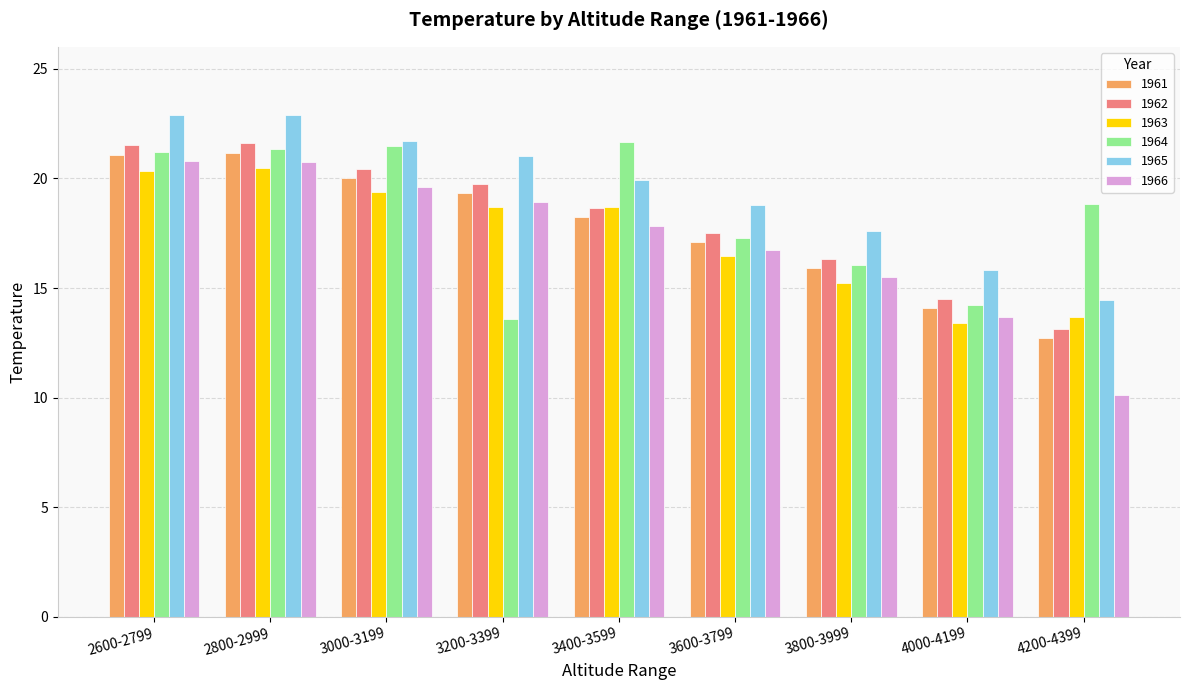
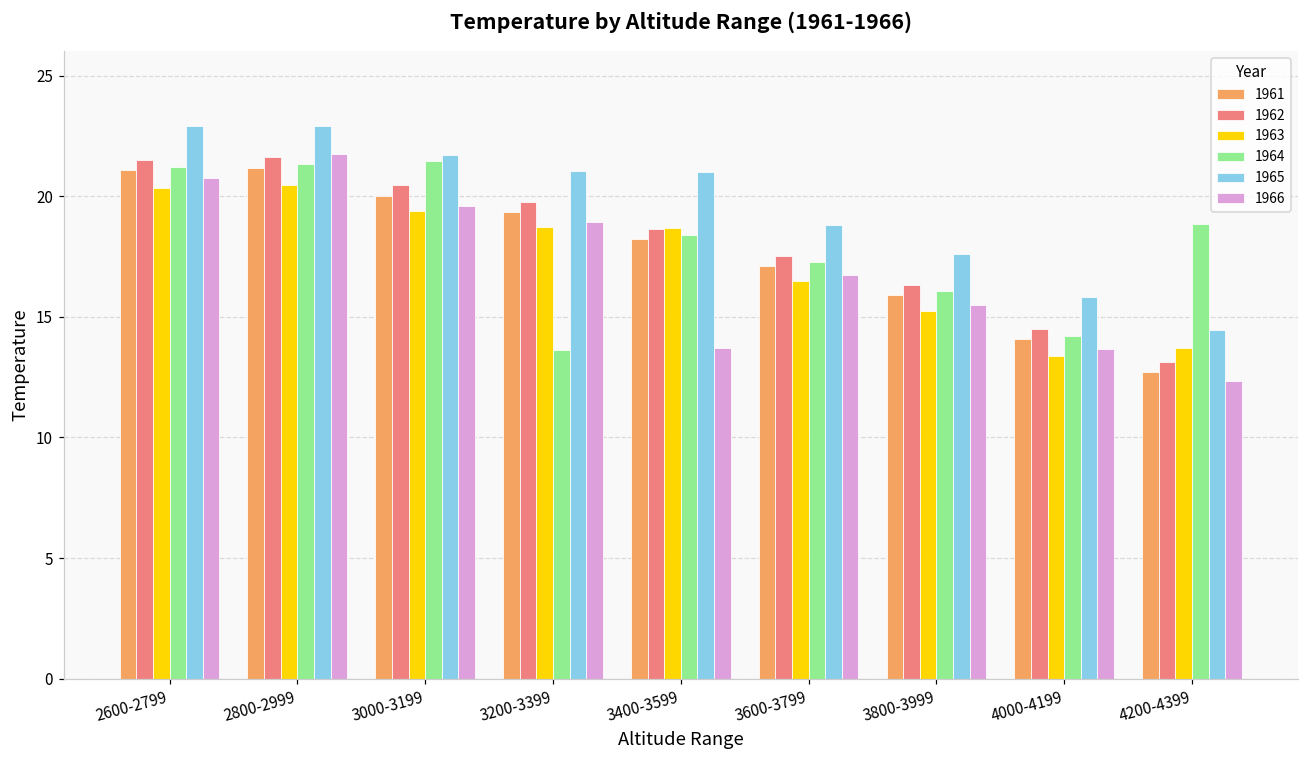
  {
    "1963": {
      "2600-2799": 20.3,
      "2800-2999": 20.5,
      "3000-3199": 19.4,
      "3200-3399": 18.7,
      "3400-3599": 18.7,
      "3600-3799": 16.5,
      "3800-3999": 15.2,
      "4000-4199": 13.4,
      "4200-4399": 13.7
    },
    "1964": {
      "2600-2799": 21.2,
      "2800-2999": 21.3,
      "3000-3199": 21.5,
      "3200-3399": 13.6,
-     "3400-3599": 21.6,
+     "3400-3599": 18.4,
      "3600-3799": 17.3,
      "3800-3999": 16.1,
      "4000-4199": 14.2,
      "4200-4399": 18.8
    },
    "1965": {
      "2600-2799": 22.9,
      "2800-2999": 22.9,
      "3000-3199": 21.7,
      "3200-3399": 21.0,
-     "3400-3599": 19.9,
+     "3400-3599": 21.0,
      "3600-3799": 18.8,
      "3800-3999": 17.6,
      "4000-4199": 15.8,
      "4200-4399": 14.5
    },
    "1966": {
      "2600-2799": 20.8,
-     "2800-2999": 20.8,
+     "2800-2999": 21.7,
      "3000-3199": 19.6,
      "3200-3399": 18.9,
-     "3400-3599": 17.8,
+     "3400-3599": 13.7,
      "3600-3799": 16.7,
      "3800-3999": 15.5,
      "4000-4199": 13.7,
-     "4200-4399": 10.1
+     "4200-4399": 12.3
    }
  }
